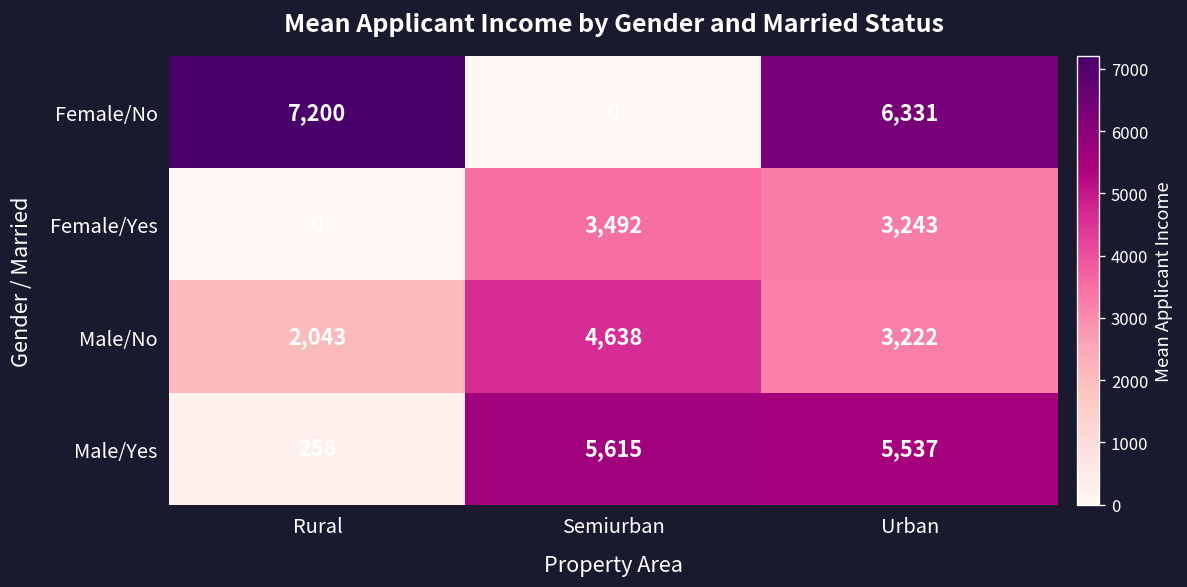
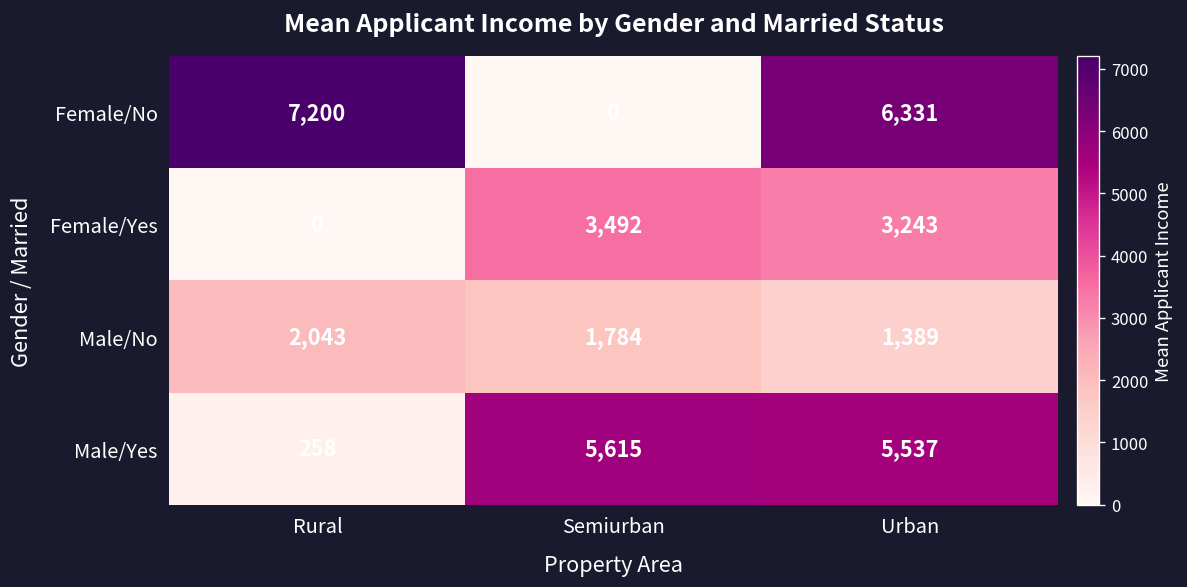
  {
    "Female/No": {
      "Rural": "7,200",
      "Urban": "6,331"
    },
    "Female/Yes": {
      "Semiurban": "3,492",
      "Urban": "3,243"
    },
    "Male/No": {
      "Rural": "2,043",
-     "Semiurban": "4,638",
-     "Urban": "3,222"
+     "Semiurban": "1,784",
+     "Urban": "1,389"
    },
    "Male/Yes": {
      "Semiurban": "5,615",
      "Urban": "5,537"
    }
  }
